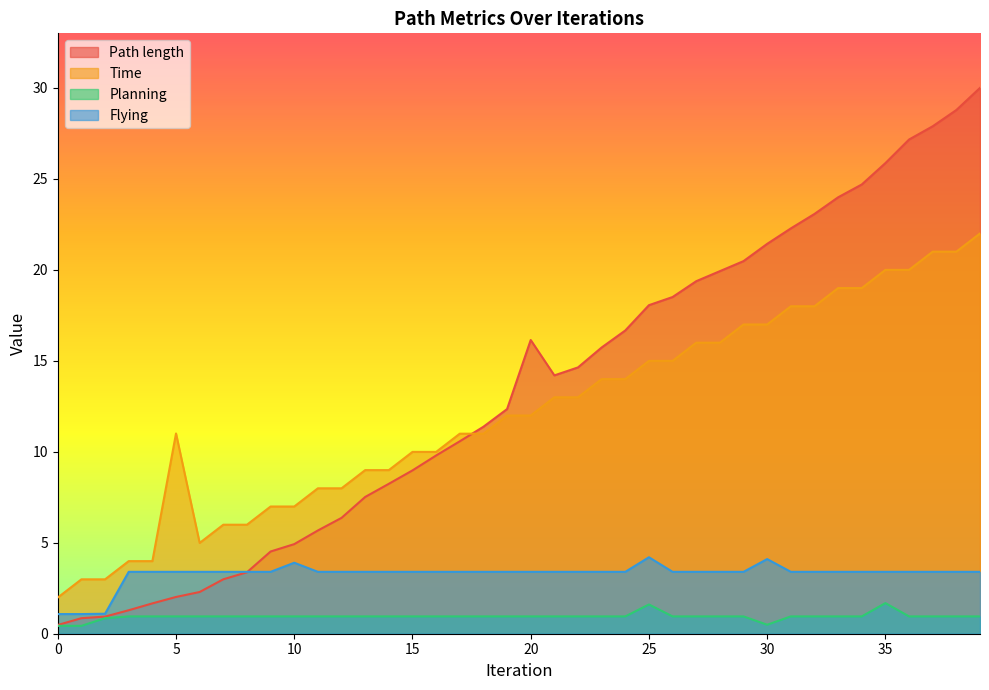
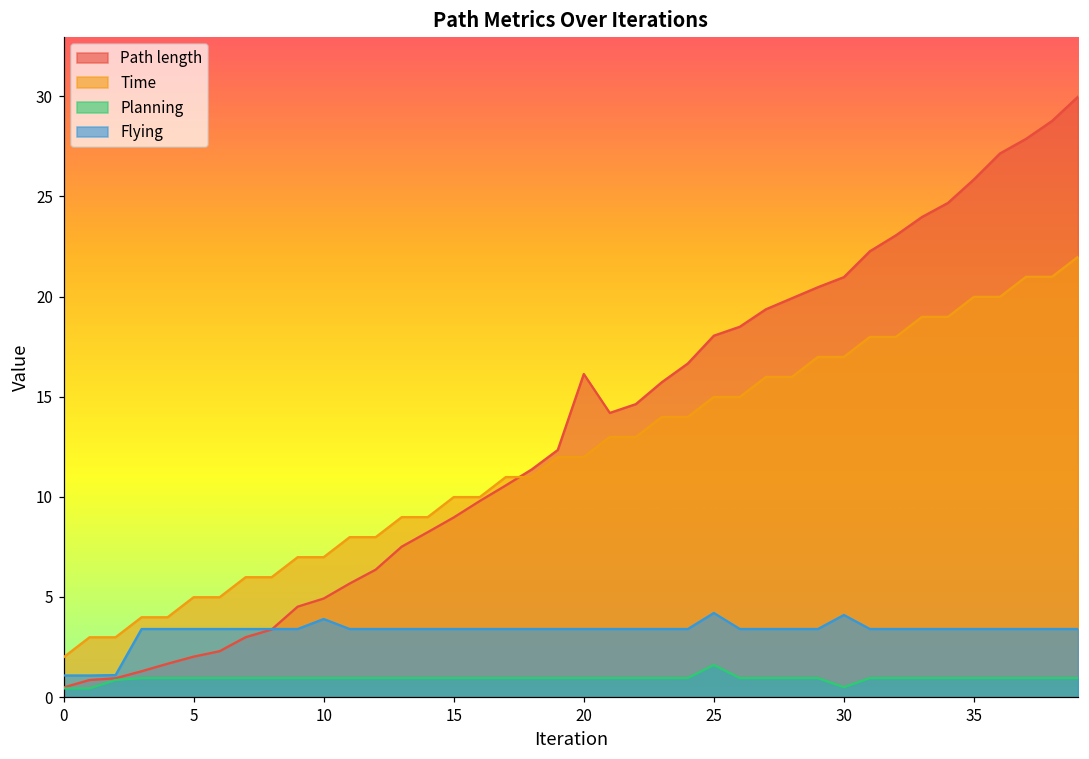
  {
    "Path length": {
      "5": 2.0,
      "10": 4.9,
      "15": 9.0,
      "20": 16.1,
      "25": 18.0,
-     "30": 21.4,
+     "30": 21.0,
      "35": 25.9
    },
    "Time": {
      "0": 2.0,
-     "5": 11.0,
+     "5": 5.0,
      "10": 7.0,
      "15": 10.0,
      "20": 12.0,
      "25": 15.0,
      "30": 17.0,
      "35": 20.0
    },
    "Planning": {
      "5": 1.0,
      "10": 1.0,
      "15": 1.0,
      "20": 1.0,
      "25": 1.6,
      "30": 0.5,
-     "35": 1.7
+     "35": 1.0
    },
    "Flying": {
      "0": 1.1,
      "5": 3.4,
      "10": 3.9,
      "15": 3.4,
      "20": 3.4,
      "25": 4.2,
      "30": 4.1,
      "35": 3.4
    }
  }
